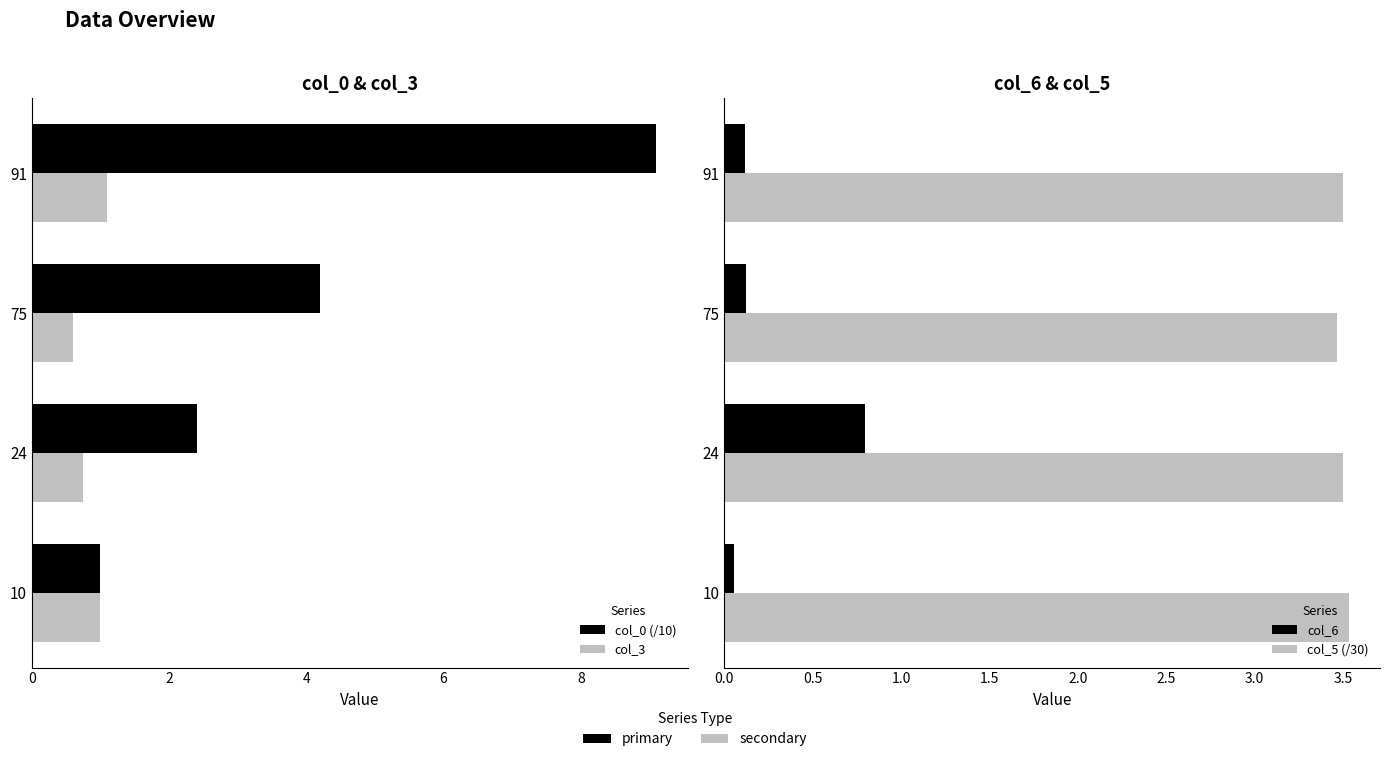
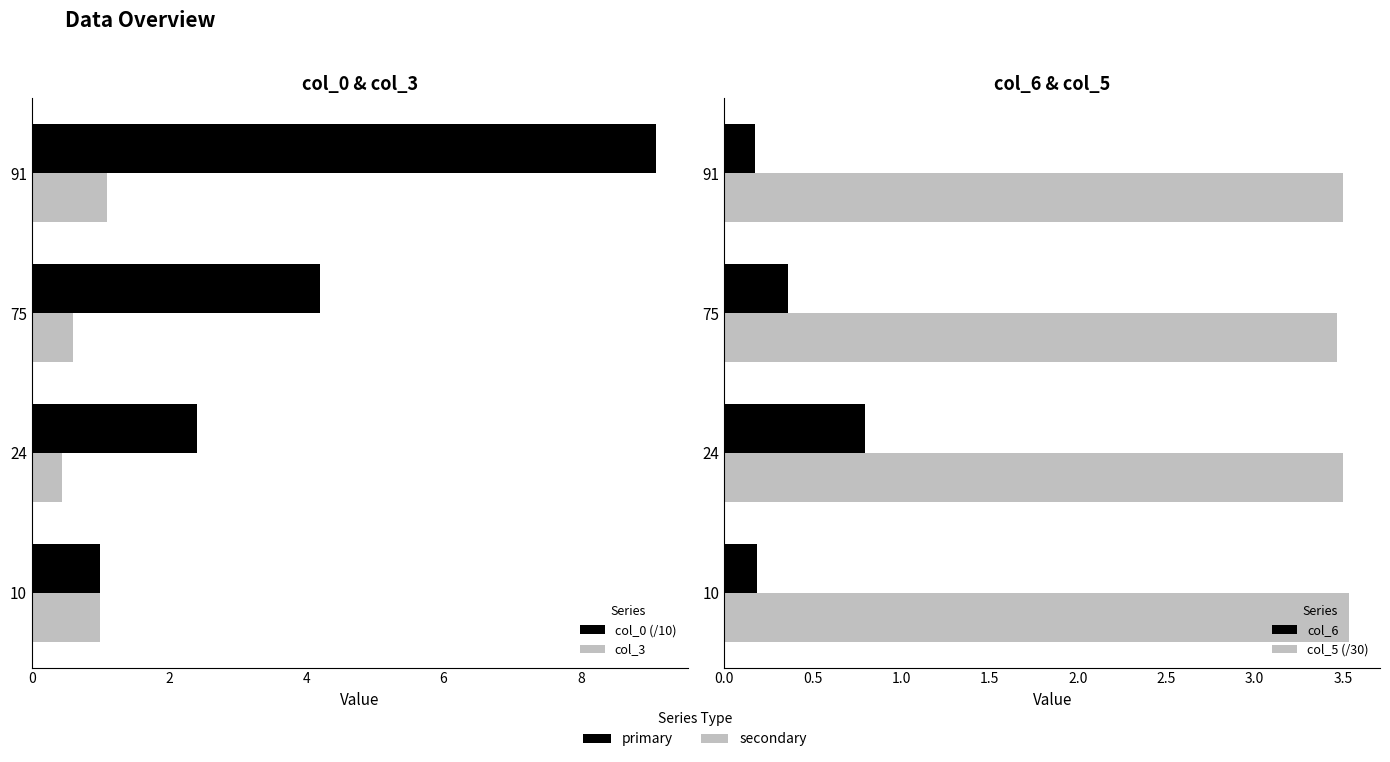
  {
    "col_0 & col_3": {
      "col_0 (/10)": {
        "91": 9.1,
        "75": 4.2,
        "24": 2.4,
        "10": 1.0
      },
      "col_3": {
        "91": 1.1,
        "75": 0.6,
-       "24": 0.8,
+       "24": 0.4,
        "10": 1.0
      }
    },
    "col_6 & col_5": {
      "col_6": {
-       "91": 0.12,
-       "75": 0.12,
+       "91": 0.17,
+       "75": 0.36,
        "24": 0.79,
-       "10": 0.05
+       "10": 0.19
      },
      "col_5 (/30)": {
        "91": 3.50,
        "75": 3.47,
        "24": 3.50,
        "10": 3.53
      }
    }
  }
